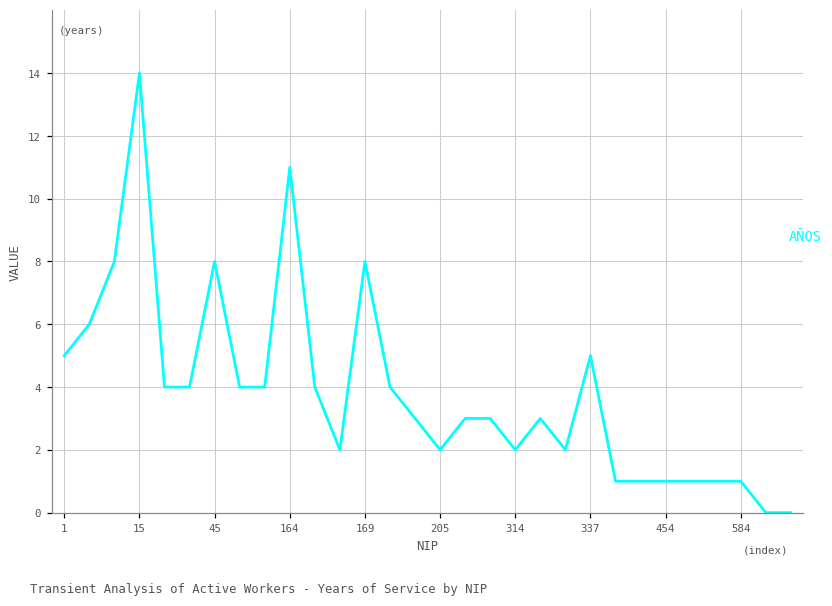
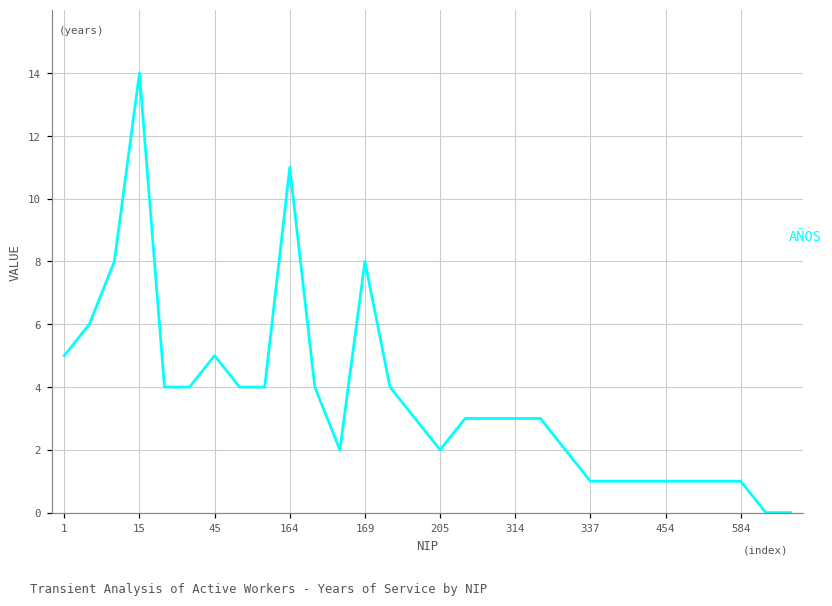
  {
    "1": 5,
    "15": 14,
-   "45": 8,
+   "45": 5,
    "164": 11,
    "169": 8,
    "205": 2,
-   "314": 2,
-   "337": 5,
+   "314": 3,
+   "337": 1,
    "454": 1,
    "584": 1
  }
